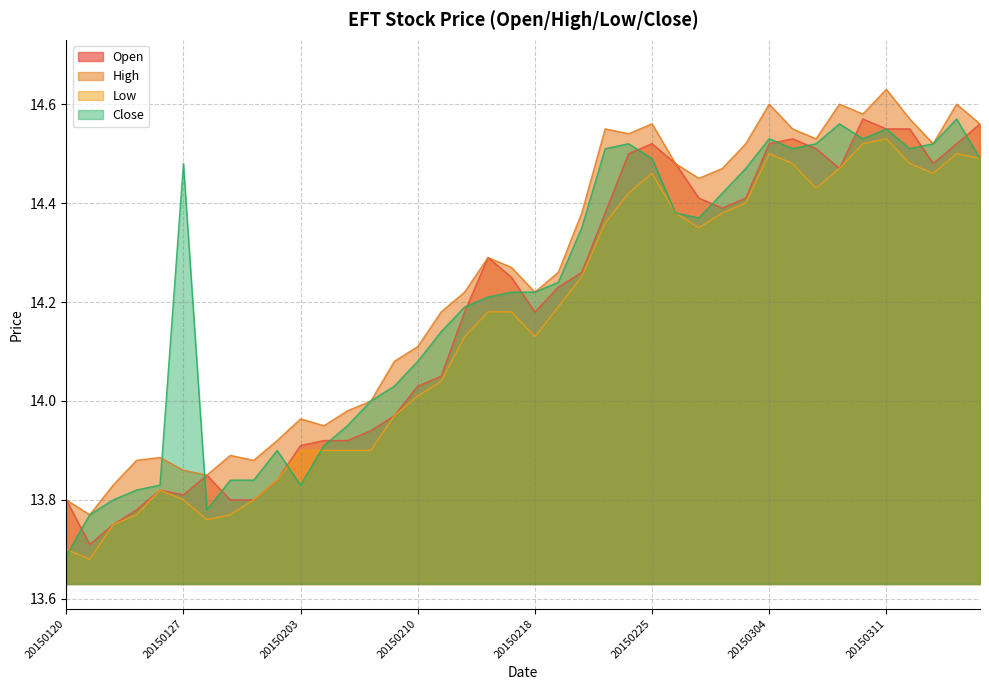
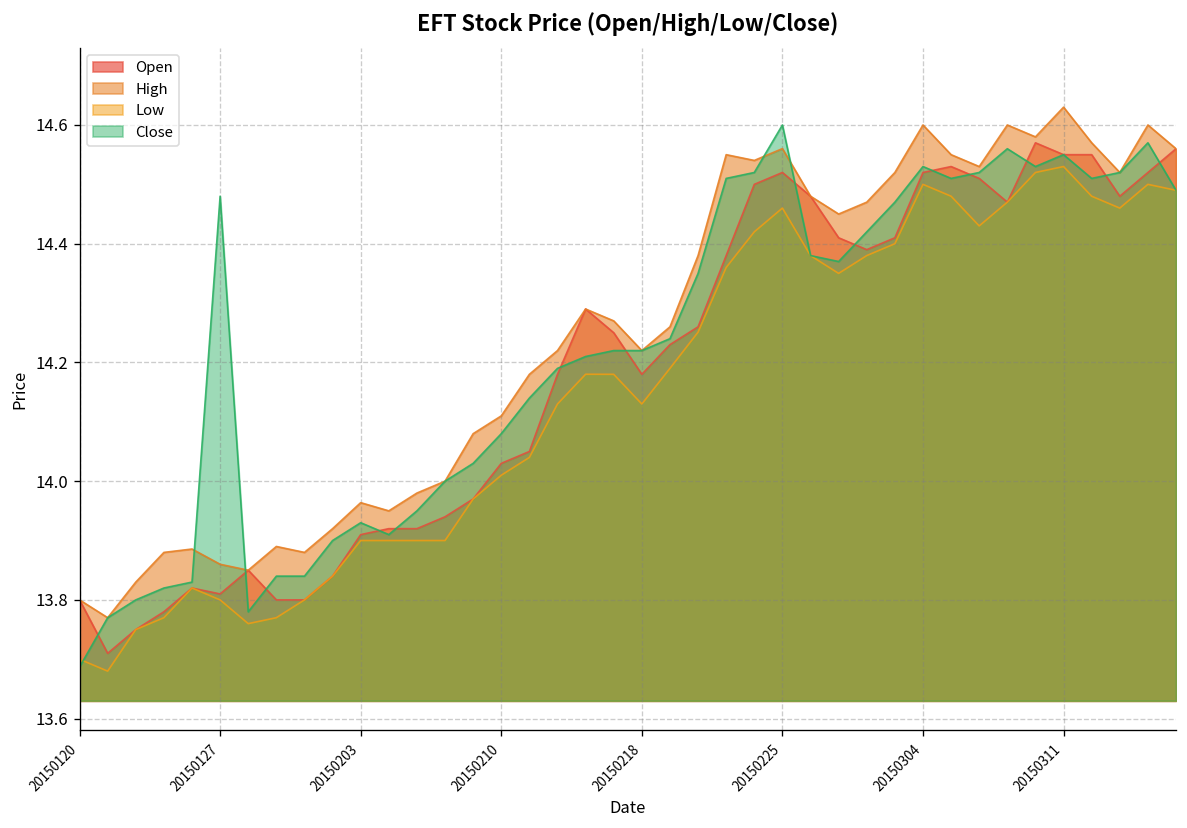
  {
    "Close": {
      "20150120": 13.69,
      "20150127": 14.48,
-     "20150203": 13.83,
+     "20150203": 13.93,
      "20150210": 14.08,
-     "20150225": 14.49,
+     "20150225": 14.60,
      "20150304": 14.53
    }
  }
